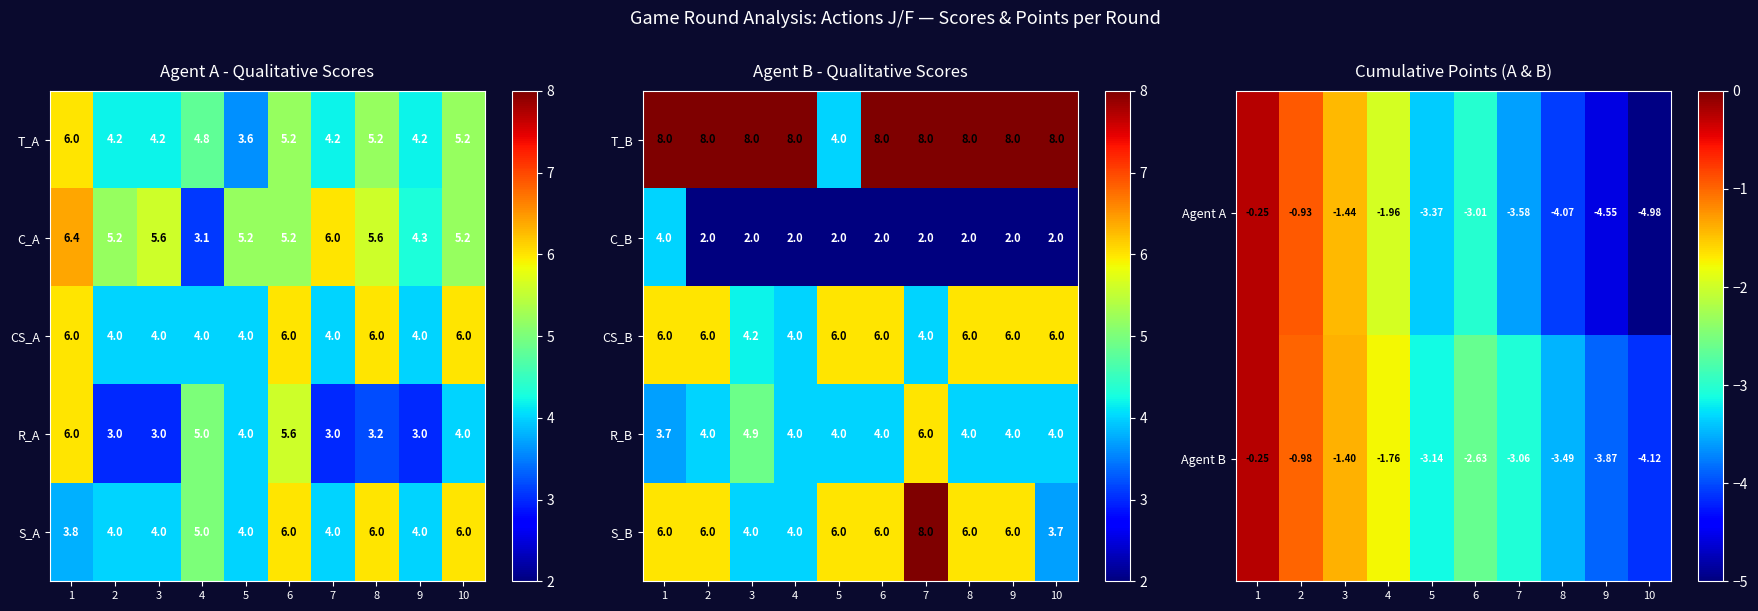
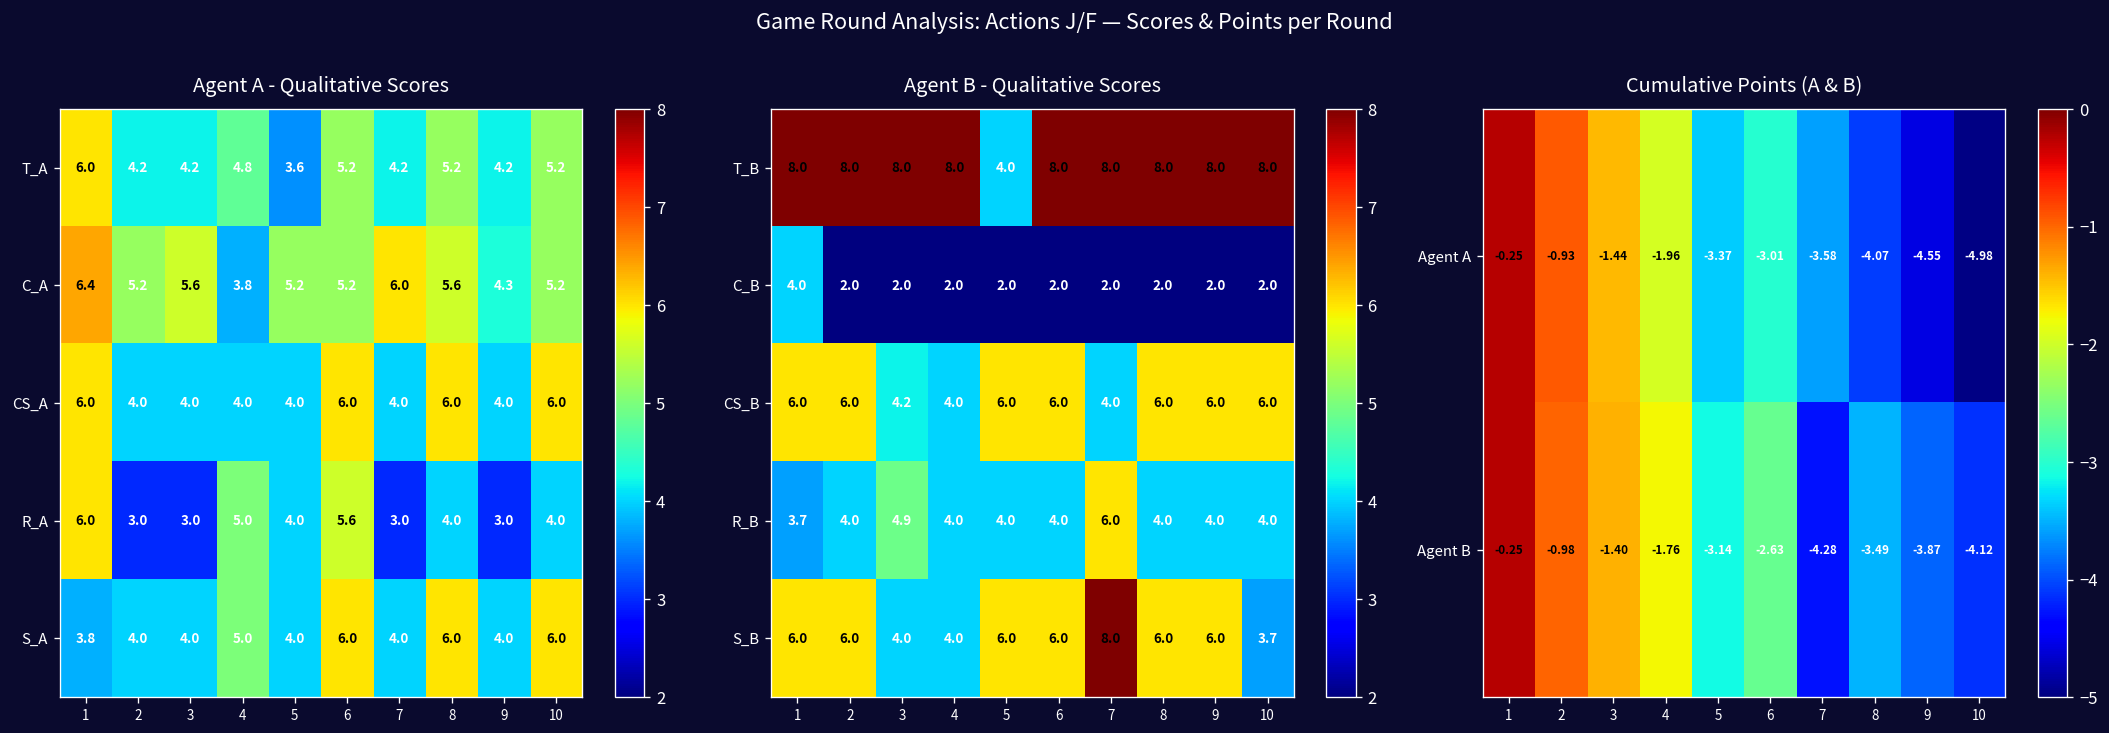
  {
    "Agent A - Qualitative Scores": {
      "T_A": {
        "1": 6.0,
        "2": 4.2,
        "3": 4.2,
        "4": 4.8,
        "5": 3.6,
        "6": 5.2,
        "7": 4.2,
        "8": 5.2,
        "9": 4.2,
        "10": 5.2
      },
      "C_A": {
        "1": 6.4,
        "2": 5.2,
        "3": 5.6,
-       "4": 3.1,
+       "4": 3.8,
        "5": 5.2,
        "6": 5.2,
        "7": 6.0,
        "8": 5.6,
        "9": 4.3,
        "10": 5.2
      },
      "CS_A": {
        "1": 6.0,
        "2": 4.0,
        "3": 4.0,
        "4": 4.0,
        "5": 4.0,
        "6": 6.0,
        "7": 4.0,
        "8": 6.0,
        "9": 4.0,
        "10": 6.0
      },
      "R_A": {
        "1": 6.0,
        "2": 3.0,
        "3": 3.0,
        "4": 5.0,
        "5": 4.0,
        "6": 5.6,
        "7": 3.0,
-       "8": 3.2,
+       "8": 4.0,
        "9": 3.0,
        "10": 4.0
      },
      "S_A": {
        "1": 3.8,
        "2": 4.0,
        "3": 4.0,
        "4": 5.0,
        "5": 4.0,
        "6": 6.0,
        "7": 4.0,
        "8": 6.0,
        "9": 4.0,
        "10": 6.0
      }
    },
    "Agent B - Qualitative Scores": {
      "T_B": {
        "1": 8.0,
        "2": 8.0,
        "3": 8.0,
        "4": 8.0,
        "5": 4.0,
        "6": 8.0,
        "7": 8.0,
        "8": 8.0,
        "9": 8.0,
        "10": 8.0
      },
      "C_B": {
        "1": 4.0,
        "2": 2.0,
        "3": 2.0,
        "4": 2.0,
        "5": 2.0,
        "6": 2.0,
        "7": 2.0,
        "8": 2.0,
        "9": 2.0,
        "10": 2.0
      },
      "CS_B": {
        "1": 6.0,
        "2": 6.0,
        "3": 4.2,
        "4": 4.0,
        "5": 6.0,
        "6": 6.0,
        "7": 4.0,
        "8": 6.0,
        "9": 6.0,
        "10": 6.0
      },
      "R_B": {
        "1": 3.7,
        "2": 4.0,
        "3": 4.9,
        "4": 4.0,
        "5": 4.0,
        "6": 4.0,
        "7": 6.0,
        "8": 4.0,
        "9": 4.0,
        "10": 4.0
      },
      "S_B": {
        "1": 6.0,
        "2": 6.0,
        "3": 4.0,
        "4": 4.0,
        "5": 6.0,
        "6": 6.0,
        "7": 8.0,
        "8": 6.0,
        "9": 6.0,
        "10": 3.7
      }
    },
    "Cumulative Points (A & B)": {
      "Agent A": {
        "1": -0.25,
        "2": -0.93,
        "3": -1.44,
        "4": -1.96,
        "5": -3.37,
        "6": -3.01,
        "7": -3.58,
        "8": -4.07,
        "9": -4.55,
        "10": -4.98
      },
      "Agent B": {
        "1": -0.25,
        "2": -0.98,
        "3": -1.40,
        "4": -1.76,
        "5": -3.14,
        "6": -2.63,
-       "7": -3.06,
+       "7": -4.28,
        "8": -3.49,
        "9": -3.87,
        "10": -4.12
      }
    }
  }
